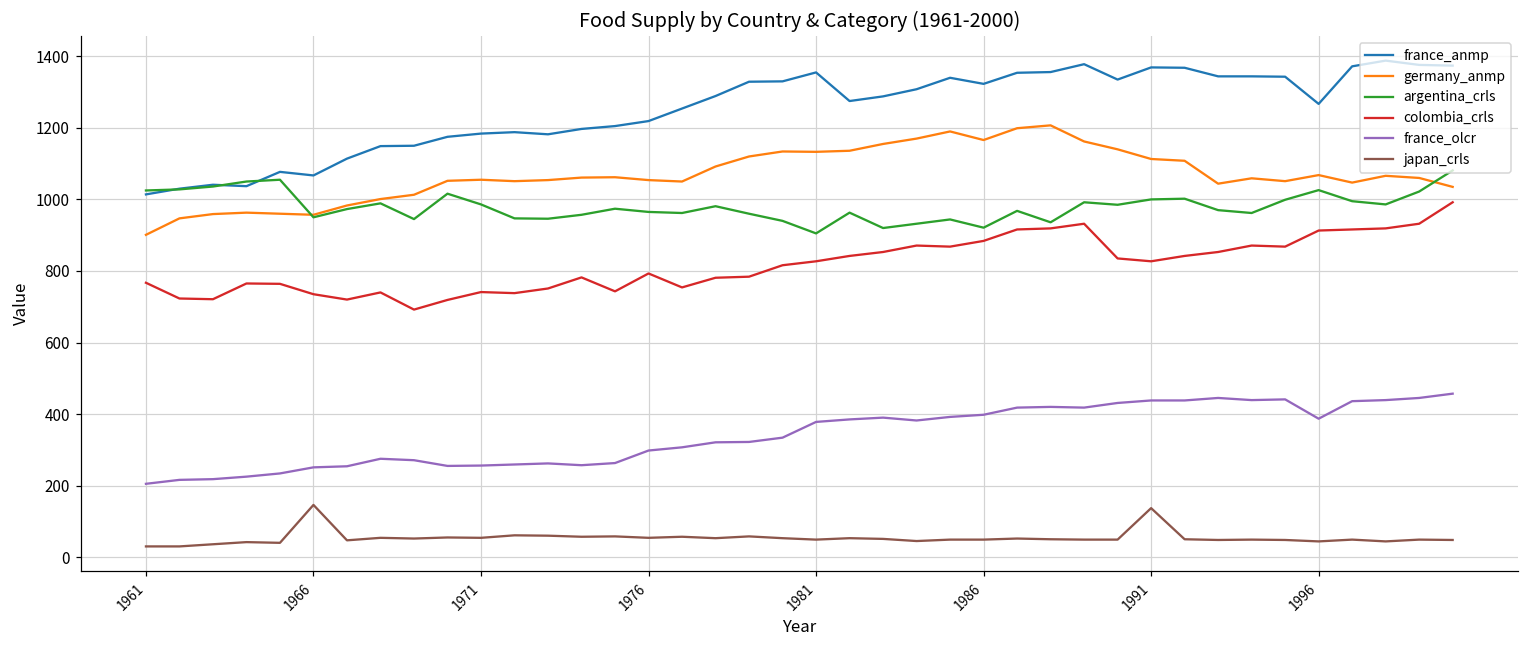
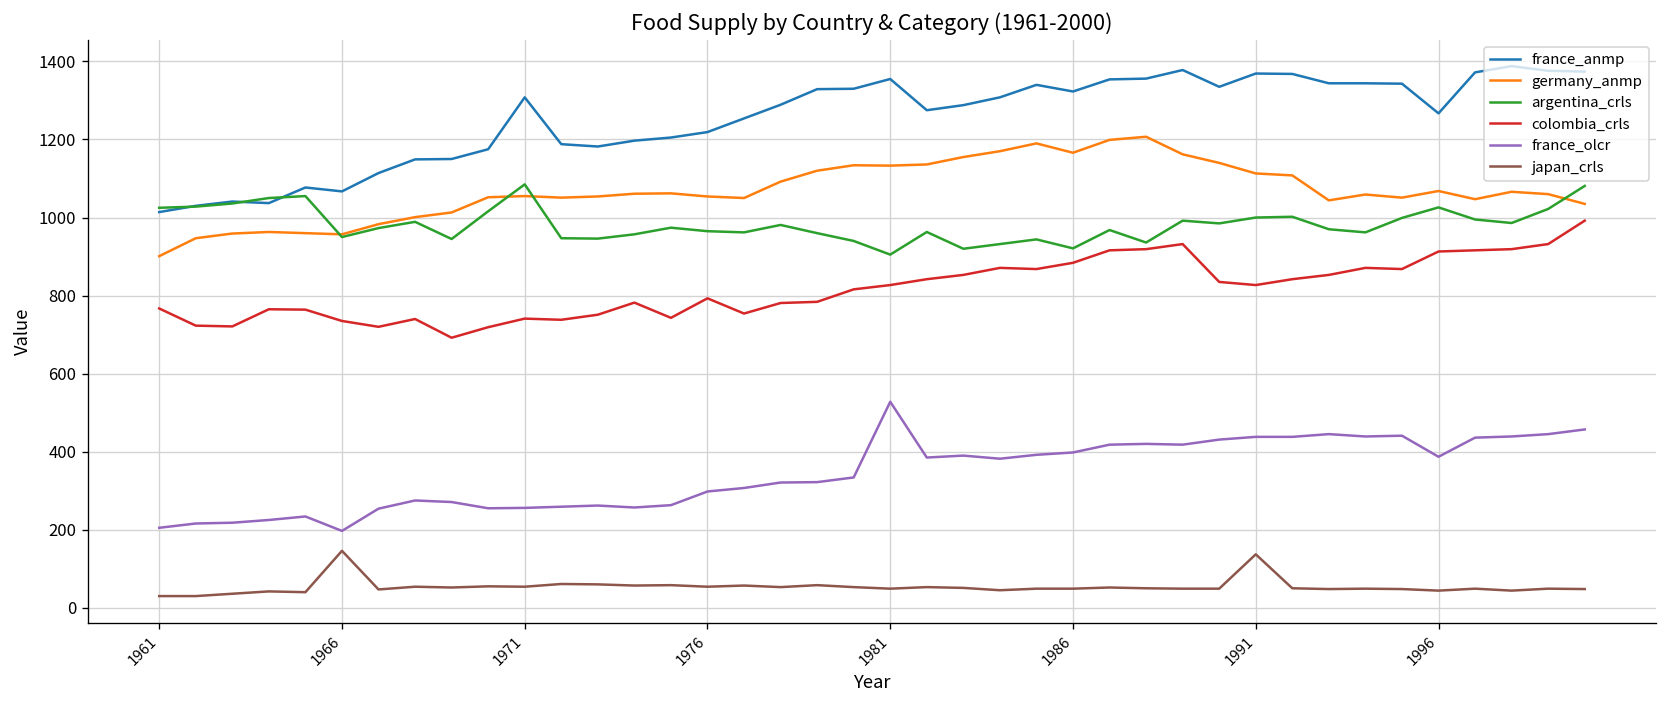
  {
    "france_anmp": {
      "1961": 1010,
      "1966": 1070,
-     "1971": 1180,
+     "1971": 1310,
      "1976": 1220,
      "1981": 1360,
      "1986": 1320,
      "1991": 1370,
      "1996": 1270
    },
    "germany_anmp": {
      "1961": 900,
      "1971": 1060,
      "1976": 1050,
      "1981": 1130,
      "1986": 1170,
      "1991": 1110,
      "1996": 1070
    },
    "argentina_crls": {
      "1961": 1030,
-     "1971": 990,
+     "1971": 1090,
      "1976": 970,
      "1981": 910,
      "1986": 920,
      "1991": 1000,
      "1996": 1030
    },
    "colombia_crls": {
      "1961": 770,
      "1966": 740,
      "1971": 740,
      "1976": 790,
      "1981": 830,
      "1986": 880,
      "1991": 830,
      "1996": 910
    },
    "france_olcr": {
      "1961": 210,
-     "1966": 250,
+     "1966": 200,
      "1971": 260,
      "1976": 300,
-     "1981": 380,
+     "1981": 530,
      "1986": 400,
      "1991": 440,
      "1996": 390
    },
    "japan_crls": {
      "1961": 30,
      "1966": 150,
      "1971": 50,
      "1976": 50,
      "1981": 50,
      "1986": 50,
      "1991": 140,
      "1996": 40
    }
  }
